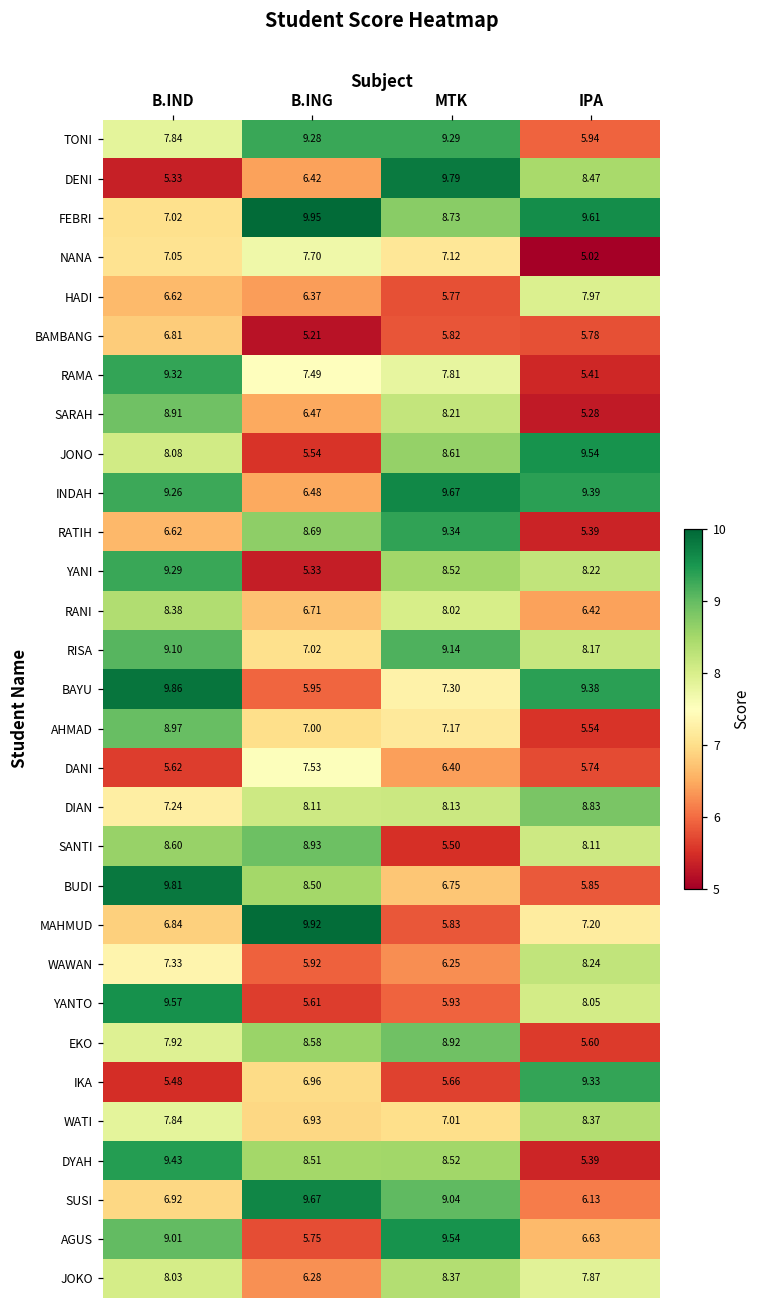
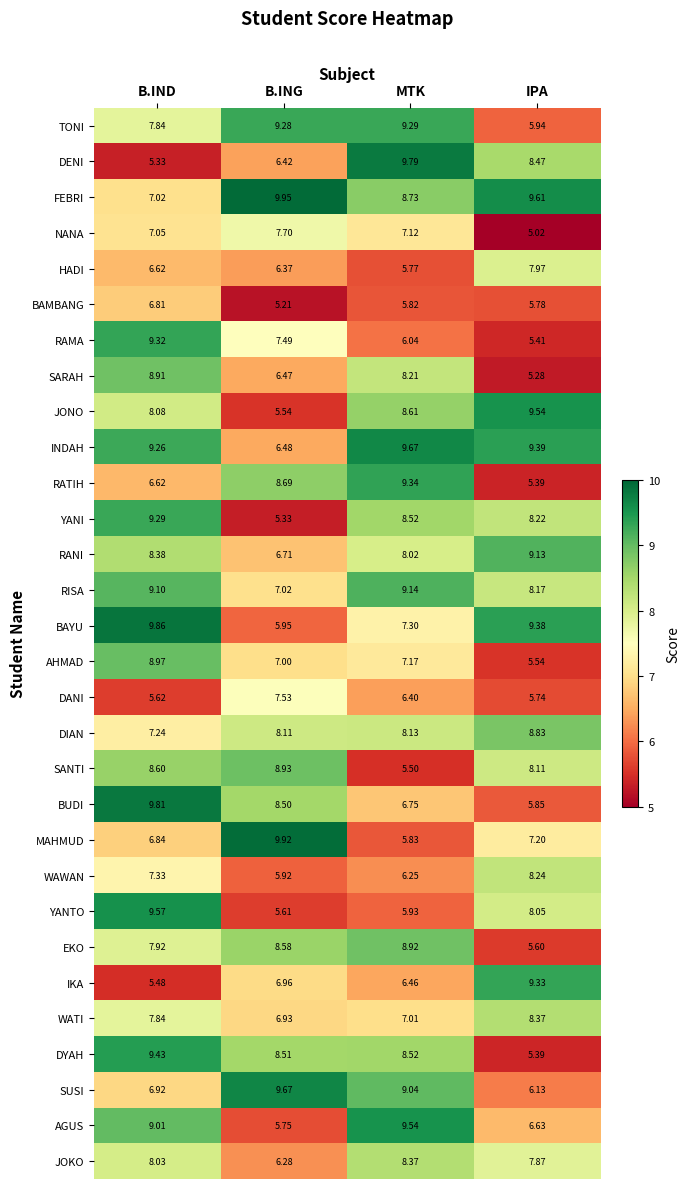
  {
    "TONI": {
      "B.IND": 7.84,
      "B.ING": 9.28,
      "MTK": 9.29,
      "IPA": 5.94
    },
    "DENI": {
      "B.IND": 5.33,
      "B.ING": 6.42,
      "MTK": 9.79,
      "IPA": 8.47
    },
    "FEBRI": {
      "B.IND": 7.02,
      "B.ING": 9.95,
      "MTK": 8.73,
      "IPA": 9.61
    },
    "NANA": {
      "B.IND": 7.05,
      "B.ING": 7.70,
      "MTK": 7.12,
      "IPA": 5.02
    },
    "HADI": {
      "B.IND": 6.62,
      "B.ING": 6.37,
      "MTK": 5.77,
      "IPA": 7.97
    },
    "BAMBANG": {
      "B.IND": 6.81,
      "B.ING": 5.21,
      "MTK": 5.82,
      "IPA": 5.78
    },
    "RAMA": {
      "B.IND": 9.32,
      "B.ING": 7.49,
-     "MTK": 7.81,
+     "MTK": 6.04,
      "IPA": 5.41
    },
    "SARAH": {
      "B.IND": 8.91,
      "B.ING": 6.47,
      "MTK": 8.21,
      "IPA": 5.28
    },
    "JONO": {
      "B.IND": 8.08,
      "B.ING": 5.54,
      "MTK": 8.61,
      "IPA": 9.54
    },
    "INDAH": {
      "B.IND": 9.26,
      "B.ING": 6.48,
      "MTK": 9.67,
      "IPA": 9.39
    },
    "RATIH": {
      "B.IND": 6.62,
      "B.ING": 8.69,
      "MTK": 9.34,
      "IPA": 5.39
    },
    "YANI": {
      "B.IND": 9.29,
      "B.ING": 5.33,
      "MTK": 8.52,
      "IPA": 8.22
    },
    "RANI": {
      "B.IND": 8.38,
      "B.ING": 6.71,
      "MTK": 8.02,
-     "IPA": 6.42
+     "IPA": 9.13
    },
    "RISA": {
      "B.IND": 9.10,
      "B.ING": 7.02,
      "MTK": 9.14,
      "IPA": 8.17
    },
    "BAYU": {
      "B.IND": 9.86,
      "B.ING": 5.95,
      "MTK": 7.30,
      "IPA": 9.38
    },
    "AHMAD": {
      "B.IND": 8.97,
      "B.ING": 7.00,
      "MTK": 7.17,
      "IPA": 5.54
    },
    "DANI": {
      "B.IND": 5.62,
      "B.ING": 7.53,
      "MTK": 6.40,
      "IPA": 5.74
    },
    "DIAN": {
      "B.IND": 7.24,
      "B.ING": 8.11,
      "MTK": 8.13,
      "IPA": 8.83
    },
    "SANTI": {
      "B.IND": 8.60,
      "B.ING": 8.93,
      "MTK": 5.50,
      "IPA": 8.11
    },
    "BUDI": {
      "B.IND": 9.81,
      "B.ING": 8.50,
      "MTK": 6.75,
      "IPA": 5.85
    },
    "MAHMUD": {
      "B.IND": 6.84,
      "B.ING": 9.92,
      "MTK": 5.83,
      "IPA": 7.20
    },
    "WAWAN": {
      "B.IND": 7.33,
      "B.ING": 5.92,
      "MTK": 6.25,
      "IPA": 8.24
    },
    "YANTO": {
      "B.IND": 9.57,
      "B.ING": 5.61,
      "MTK": 5.93,
      "IPA": 8.05
    },
    "EKO": {
      "B.IND": 7.92,
      "B.ING": 8.58,
      "MTK": 8.92,
      "IPA": 5.60
    },
    "IKA": {
      "B.IND": 5.48,
      "B.ING": 6.96,
-     "MTK": 5.66,
+     "MTK": 6.46,
      "IPA": 9.33
    },
    "WATI": {
      "B.IND": 7.84,
      "B.ING": 6.93,
      "MTK": 7.01,
      "IPA": 8.37
    },
    "DYAH": {
      "B.IND": 9.43,
      "B.ING": 8.51,
      "MTK": 8.52,
      "IPA": 5.39
    },
    "SUSI": {
      "B.IND": 6.92,
      "B.ING": 9.67,
      "MTK": 9.04,
      "IPA": 6.13
    },
    "AGUS": {
      "B.IND": 9.01,
      "B.ING": 5.75,
      "MTK": 9.54,
      "IPA": 6.63
    },
    "JOKO": {
      "B.IND": 8.03,
      "B.ING": 6.28,
      "MTK": 8.37,
      "IPA": 7.87
    }
  }
